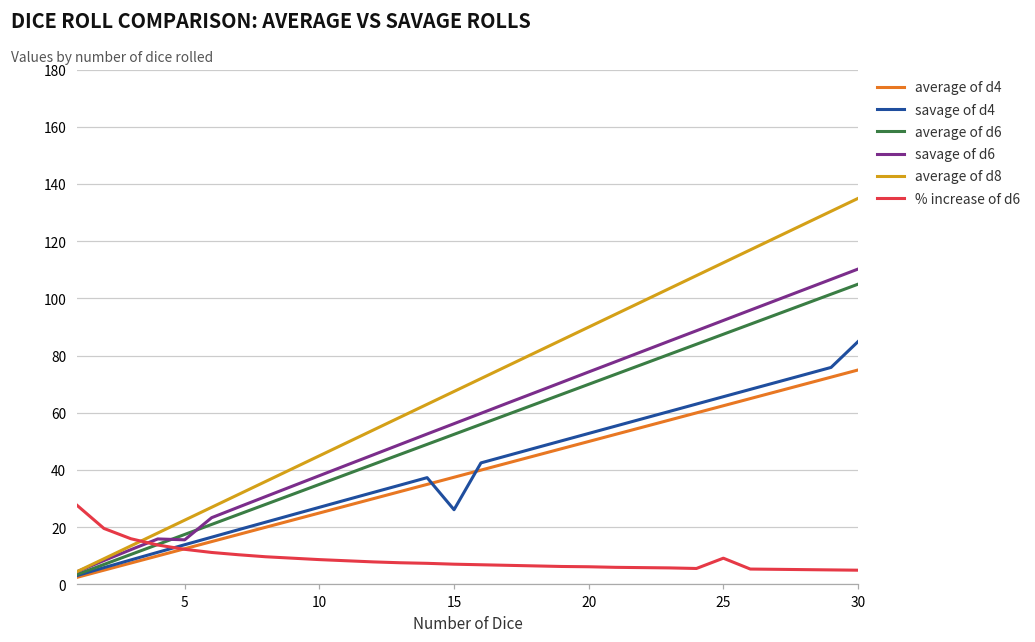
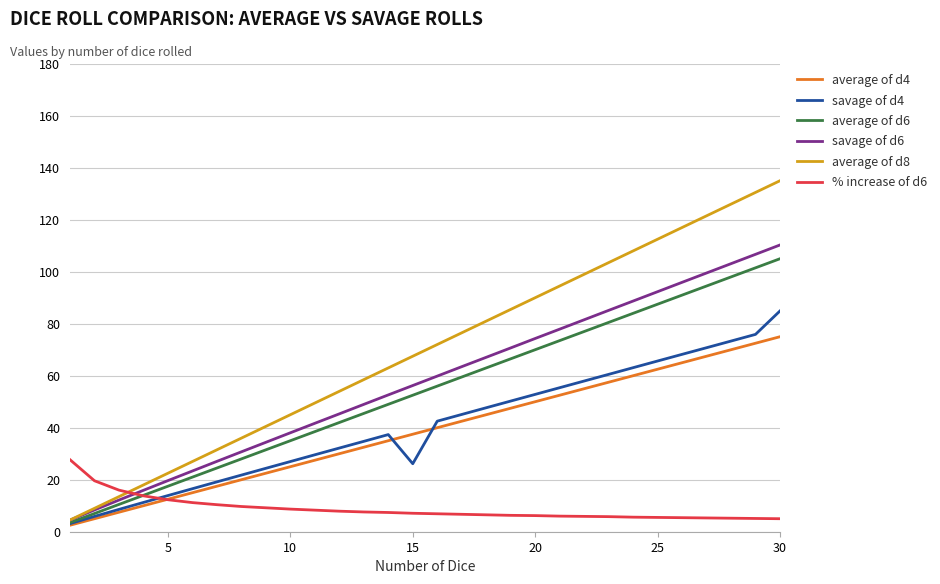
  {
    "savage of d4": {
      "5": 14,
      "10": 27,
      "15": 26,
      "20": 53,
      "25": 66,
      "30": 85
    },
    "average of d6": {
      "5": 18,
      "10": 35,
      "15": 53,
      "20": 70,
      "25": 88,
      "30": 105
    },
    "savage of d6": {
-     "5": 16,
+     "5": 20,
      "10": 38,
      "15": 56,
      "20": 74,
      "25": 92,
      "30": 110
    },
    "% increase of d6": {
      "10": 9,
      "15": 7,
      "20": 6,
-     "25": 9,
+     "25": 6,
      "30": 5
    }
  }
